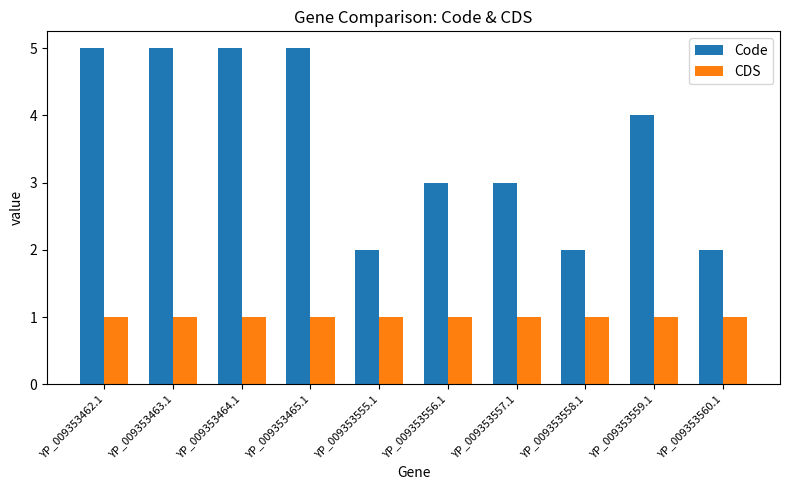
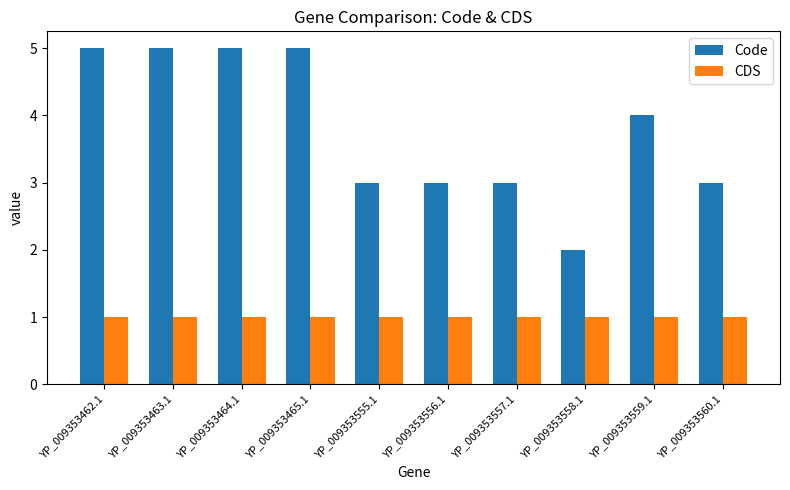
  {
    "Code": {
      "YP_009353462.1": 5,
      "YP_009353463.1": 5,
      "YP_009353464.1": 5,
      "YP_009353465.1": 5,
-     "YP_009353555.1": 2,
+     "YP_009353555.1": 3,
      "YP_009353556.1": 3,
      "YP_009353557.1": 3,
      "YP_009353558.1": 2,
      "YP_009353559.1": 4,
-     "YP_009353560.1": 2
+     "YP_009353560.1": 3
    },
    "CDS": {
      "YP_009353462.1": 1,
      "YP_009353463.1": 1,
      "YP_009353464.1": 1,
      "YP_009353465.1": 1,
      "YP_009353555.1": 1,
      "YP_009353556.1": 1,
      "YP_009353557.1": 1,
      "YP_009353558.1": 1,
      "YP_009353559.1": 1,
      "YP_009353560.1": 1
    }
  }
